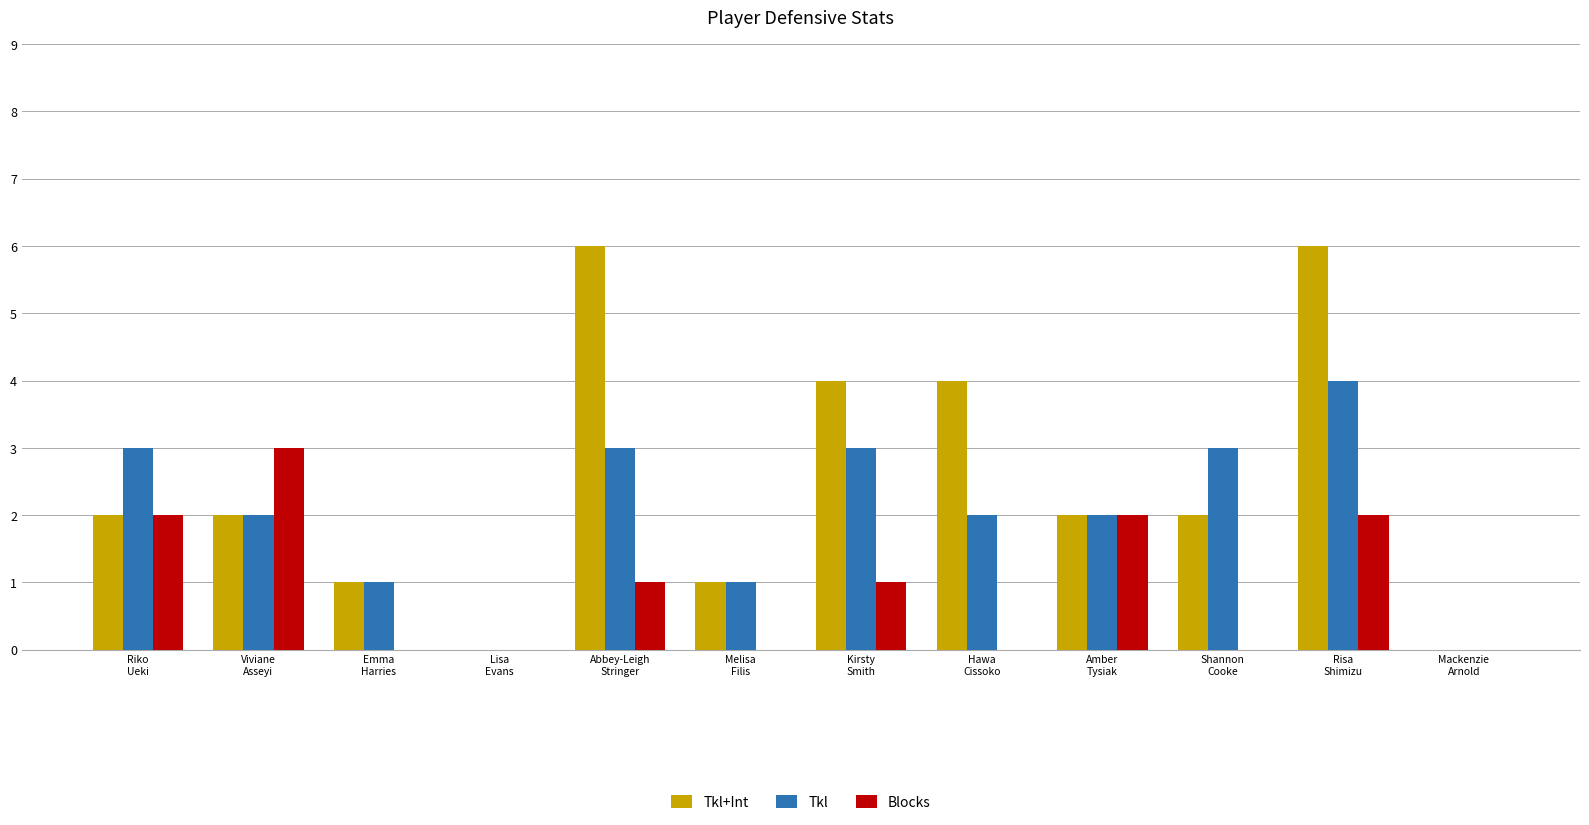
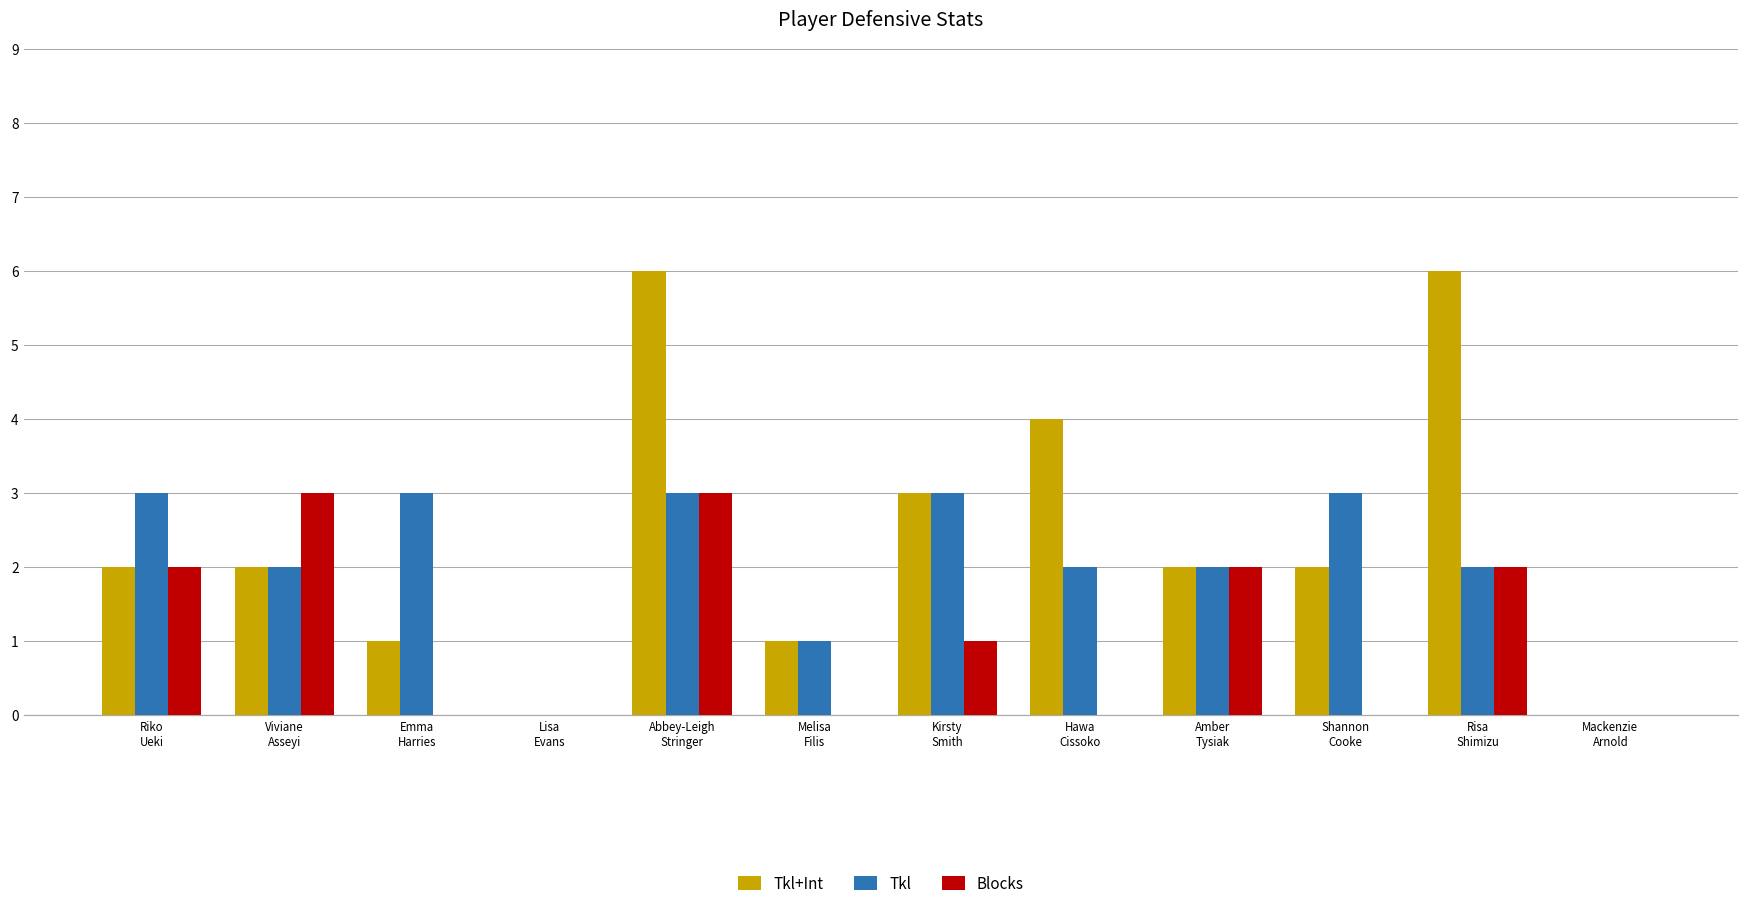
  {
    "Tkl+Int": {
      "Riko Ueki": 2,
      "Viviane Asseyi": 2,
      "Emma Harries": 1,
      "Lisa Evans": 0,
      "Abbey-Leigh Stringer": 6,
      "Melisa Filis": 1,
-     "Kirsty Smith": 4,
+     "Kirsty Smith": 3,
      "Hawa Cissoko": 4,
      "Amber Tysiak": 2,
      "Shannon Cooke": 2,
      "Risa Shimizu": 6,
      "Mackenzie Arnold": 0
    },
    "Tkl": {
      "Riko Ueki": 3,
      "Viviane Asseyi": 2,
-     "Emma Harries": 1,
+     "Emma Harries": 3,
      "Lisa Evans": 0,
      "Abbey-Leigh Stringer": 3,
      "Melisa Filis": 1,
      "Kirsty Smith": 3,
      "Hawa Cissoko": 2,
      "Amber Tysiak": 2,
      "Shannon Cooke": 3,
-     "Risa Shimizu": 4,
+     "Risa Shimizu": 2,
      "Mackenzie Arnold": 0
    },
    "Blocks": {
      "Riko Ueki": 2,
      "Viviane Asseyi": 3,
      "Emma Harries": 0,
      "Lisa Evans": 0,
-     "Abbey-Leigh Stringer": 1,
+     "Abbey-Leigh Stringer": 3,
      "Melisa Filis": 0,
      "Kirsty Smith": 1,
      "Hawa Cissoko": 0,
      "Amber Tysiak": 2,
      "Shannon Cooke": 0,
      "Risa Shimizu": 2,
      "Mackenzie Arnold": 0
    }
  }
